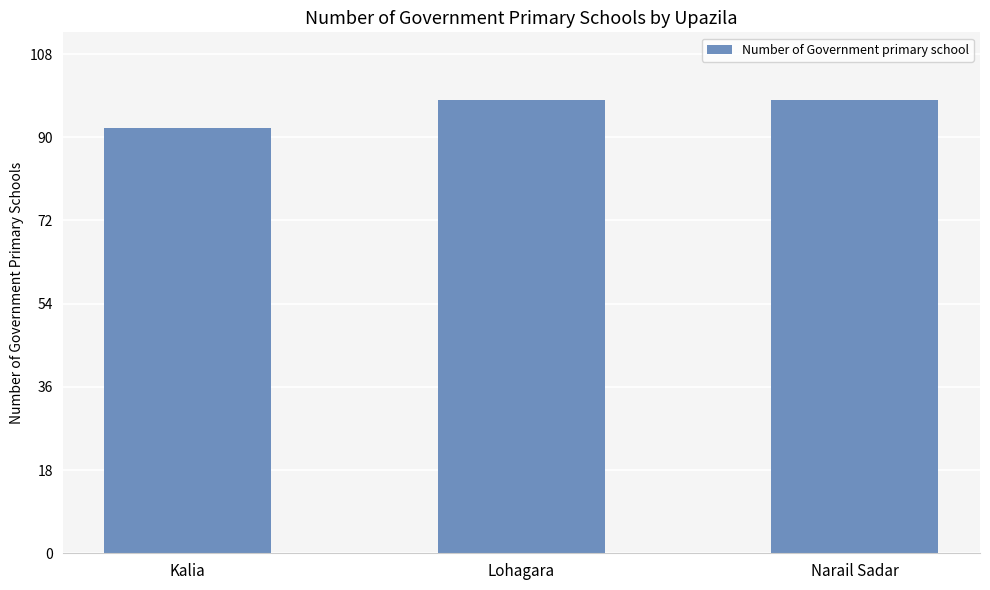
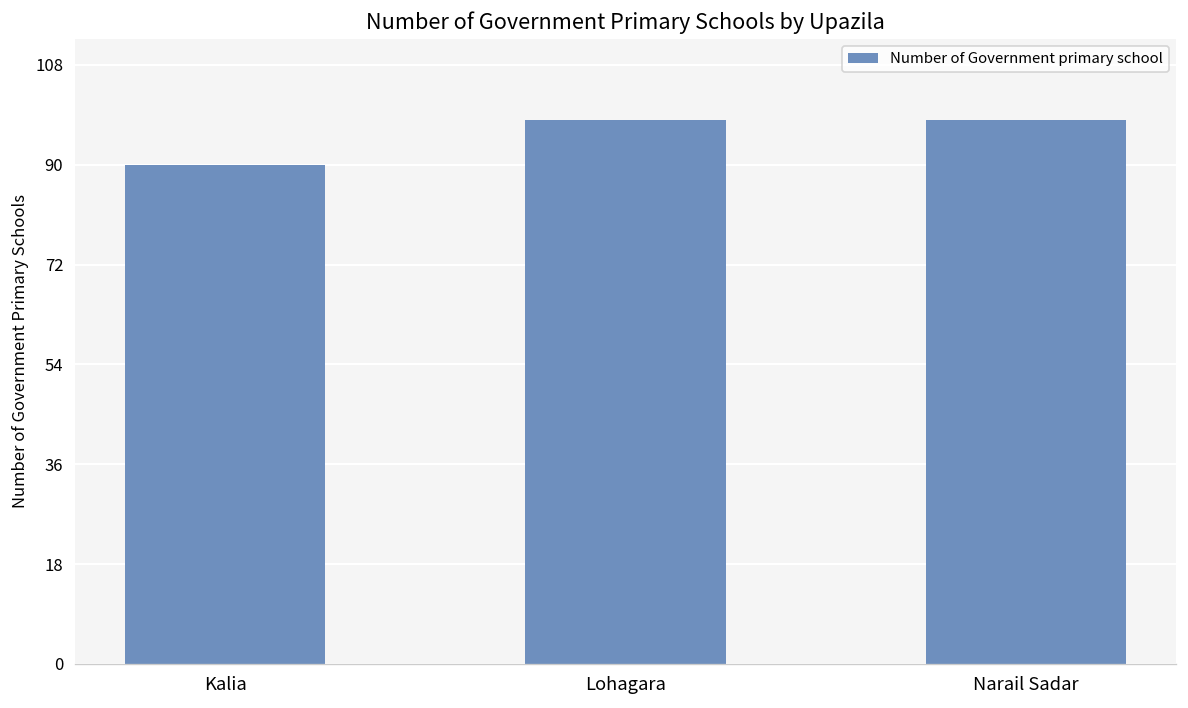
  {
-   "Kalia": 92,
+   "Kalia": 90,
    "Lohagara": 98,
    "Narail Sadar": 98
  }
